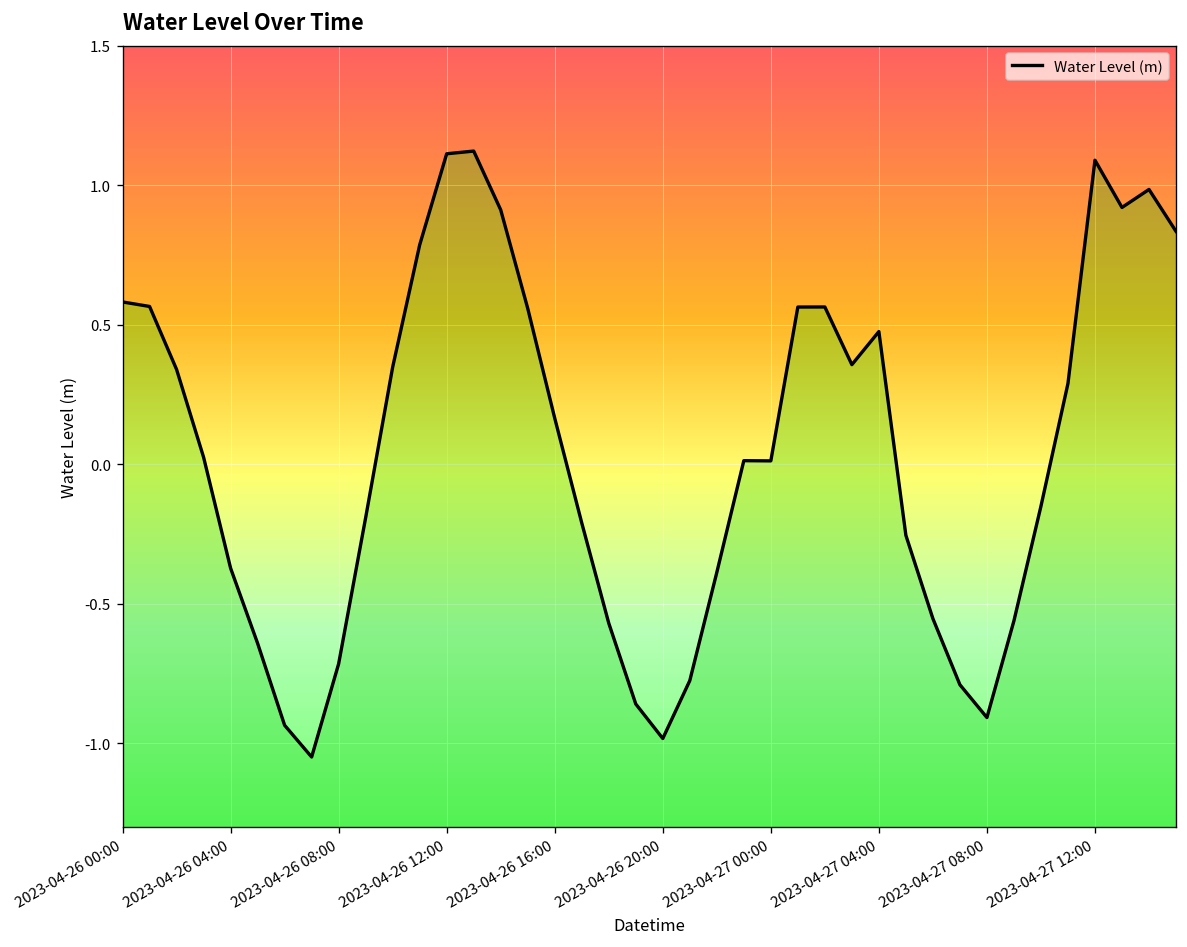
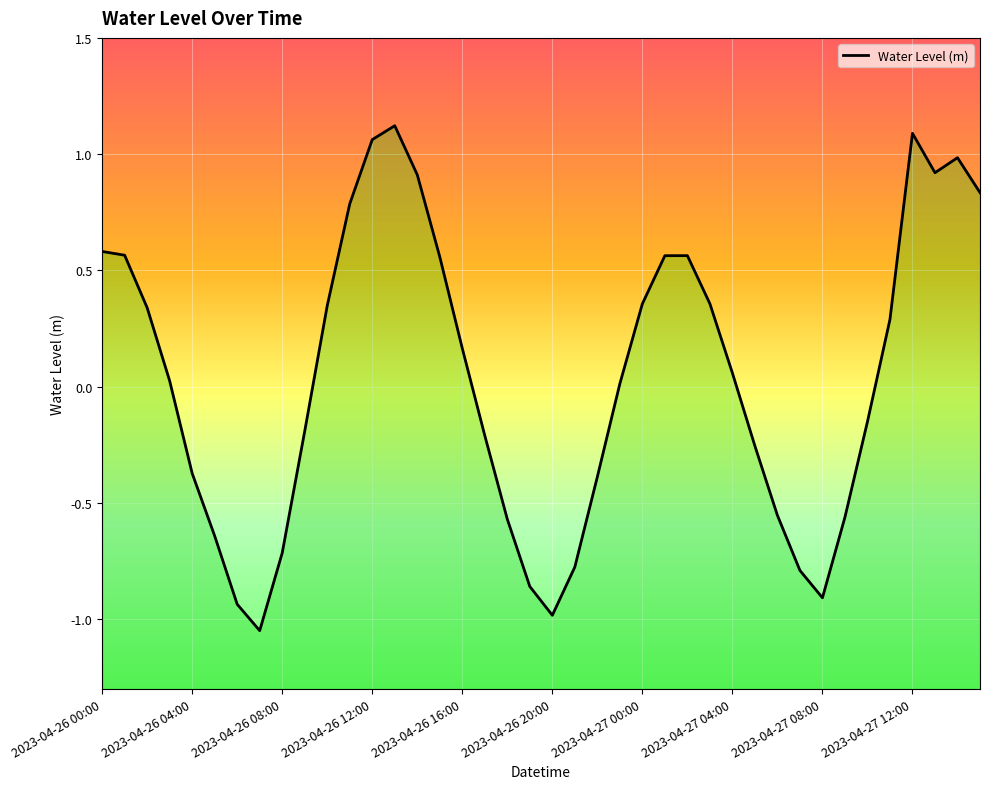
  {
    "2023-04-26 00:00": 0.58,
    "2023-04-26 04:00": -0.37,
    "2023-04-26 08:00": -0.71,
-   "2023-04-26 12:00": 1.11,
+   "2023-04-26 12:00": 1.06,
    "2023-04-26 16:00": 0.17,
    "2023-04-26 20:00": -0.98,
-   "2023-04-27 00:00": 0.01,
-   "2023-04-27 04:00": 0.48,
+   "2023-04-27 00:00": 0.36,
+   "2023-04-27 04:00": 0.06,
    "2023-04-27 08:00": -0.91,
    "2023-04-27 12:00": 1.09
  }
